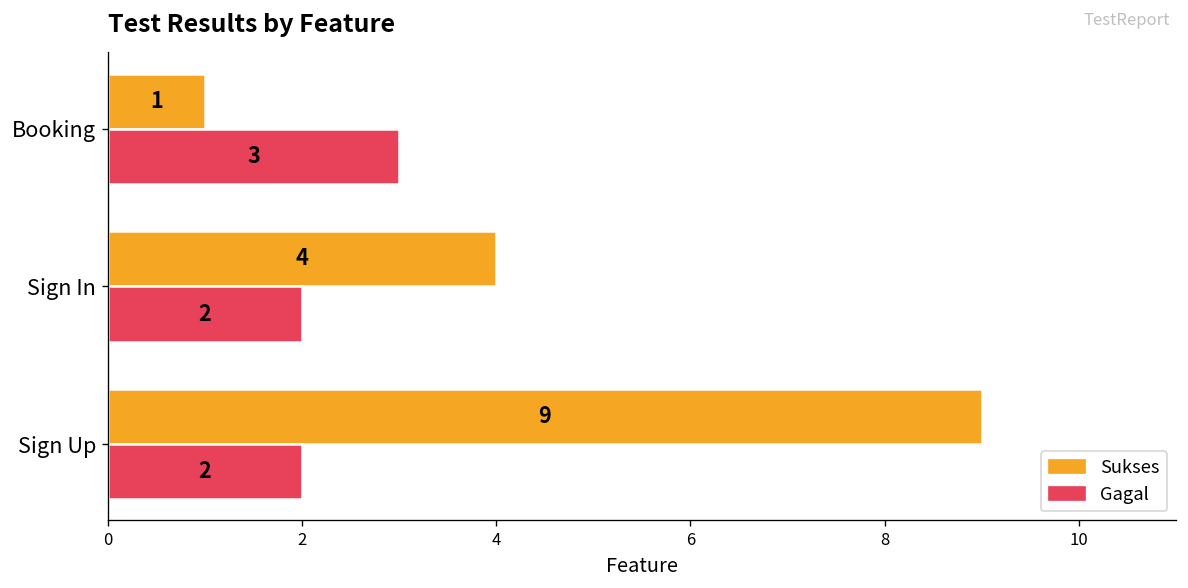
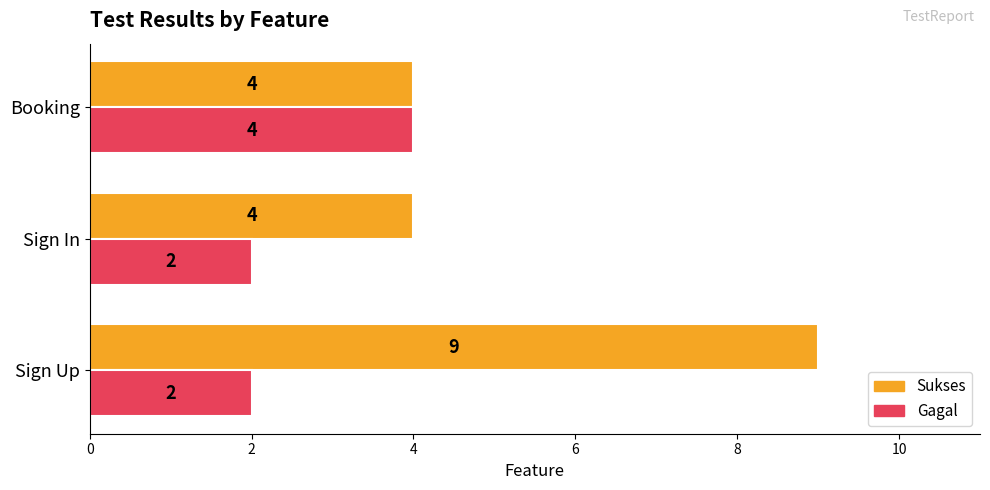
  {
    "Sukses": {
-     "Booking": 1,
+     "Booking": 4,
      "Sign In": 4,
      "Sign Up": 9
    },
    "Gagal": {
-     "Booking": 3,
+     "Booking": 4,
      "Sign In": 2,
      "Sign Up": 2
    }
  }
